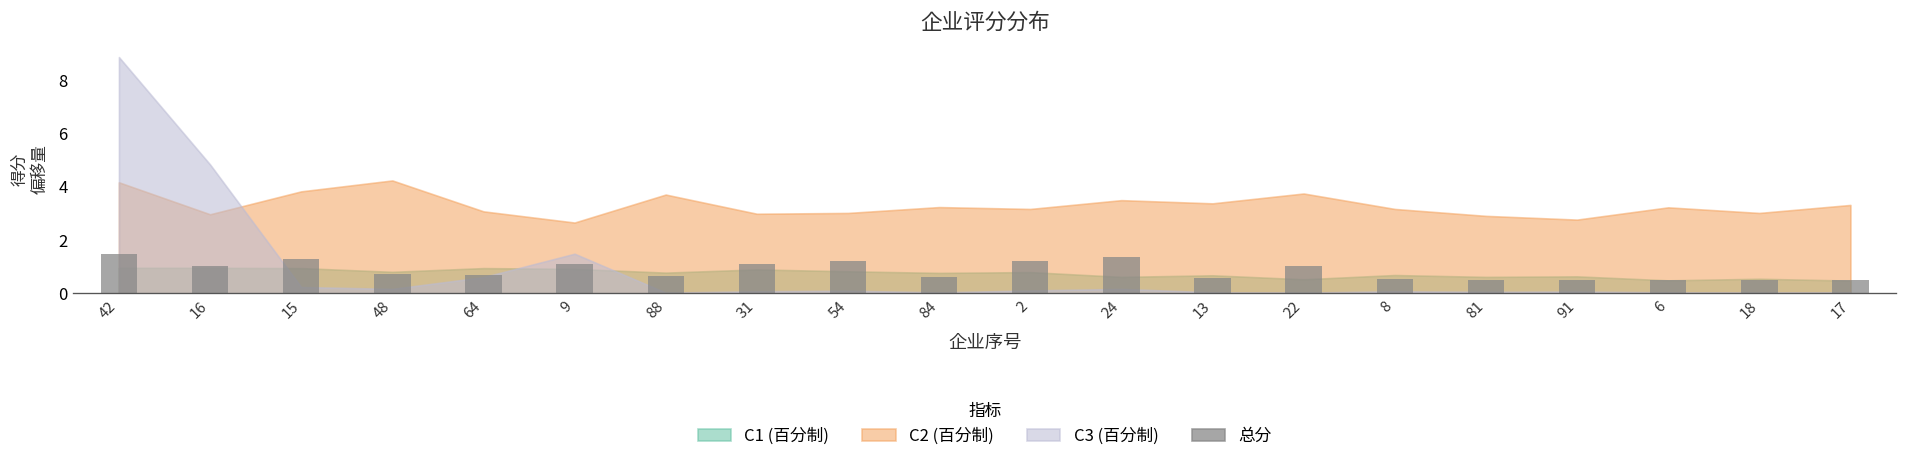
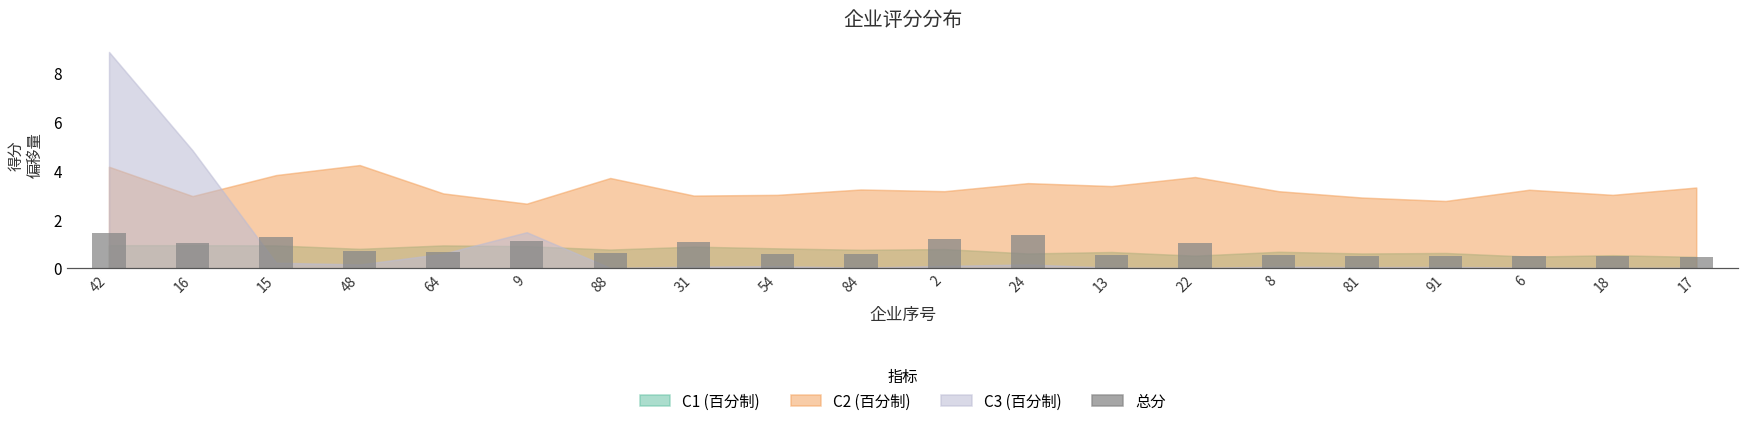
  {
    "总分": {
      "42": 1.5,
      "16": 1.0,
      "15": 1.3,
      "48": 0.7,
      "64": 0.7,
      "9": 1.1,
      "88": 0.6,
      "31": 1.1,
-     "54": 1.2,
+     "54": 0.6,
      "84": 0.6,
      "2": 1.2,
      "24": 1.4,
      "13": 0.6,
      "22": 1.0,
      "8": 0.5,
      "81": 0.5,
      "91": 0.5,
      "6": 0.5,
      "18": 0.5,
      "17": 0.5
    }
  }
